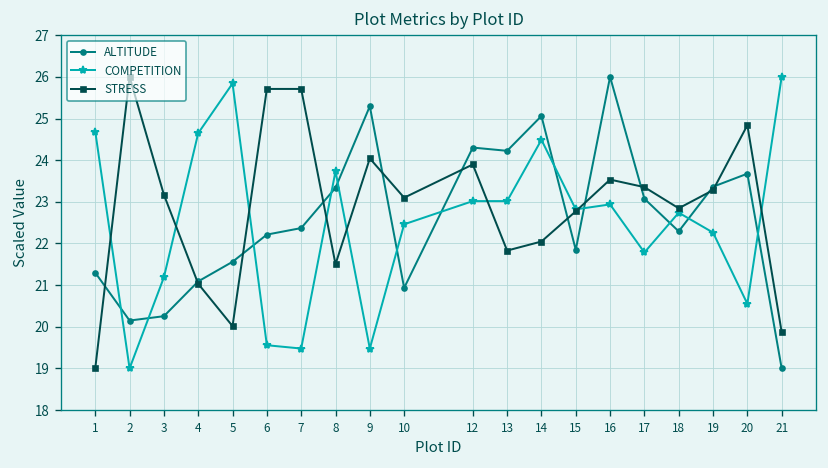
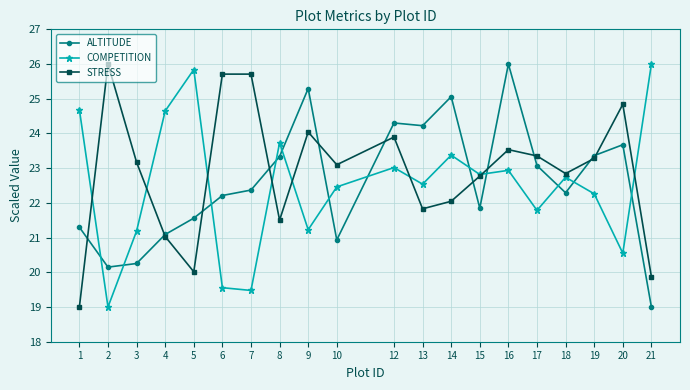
  {
    "ALTITUDE": {
      "1": 21.3,
      "2": 20.1,
      "3": 20.3,
      "5": 21.6,
      "6": 22.2,
      "7": 22.4,
      "8": 23.3,
      "9": 25.3,
      "10": 20.9,
      "12": 24.3,
      "13": 24.2,
      "14": 25.1,
      "15": 21.8,
      "16": 26.0,
      "17": 23.1,
      "18": 22.3,
      "19": 23.4,
      "20": 23.7,
      "21": 19.0
    },
    "COMPETITION": {
      "1": 24.7,
      "2": 19.0,
      "3": 21.2,
      "4": 24.6,
      "5": 25.8,
      "6": 19.6,
      "7": 19.5,
      "8": 23.7,
-     "9": 19.5,
+     "9": 21.2,
      "10": 22.5,
      "12": 23.0,
-     "13": 23.0,
-     "14": 24.5,
+     "13": 22.5,
+     "14": 23.4,
      "16": 22.9,
      "17": 21.8,
      "18": 22.7,
      "19": 22.3,
      "20": 20.6,
      "21": 26.0
    },
    "STRESS": {
      "1": 19.0,
      "3": 23.2,
      "5": 20.0,
      "6": 25.7,
      "7": 25.7,
      "8": 21.5,
      "9": 24.0,
      "10": 23.1,
      "12": 23.9,
      "13": 21.8,
      "14": 22.0,
      "16": 23.5,
      "17": 23.4,
      "18": 22.8,
      "19": 23.3,
      "20": 24.8,
      "21": 19.9
    }
  }
